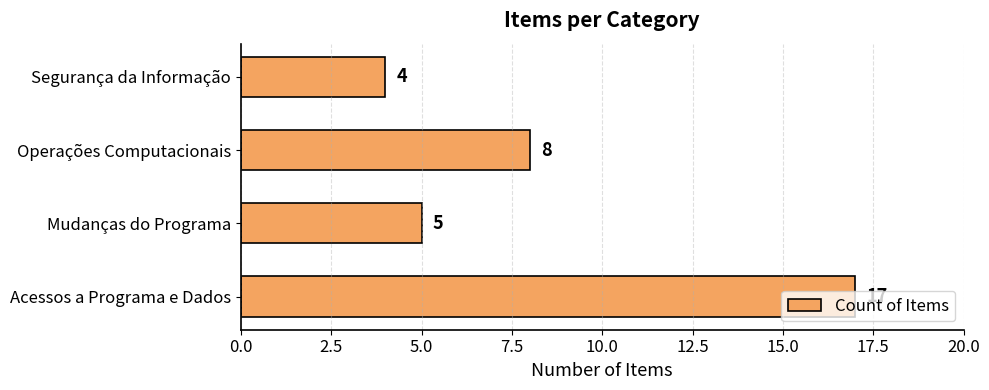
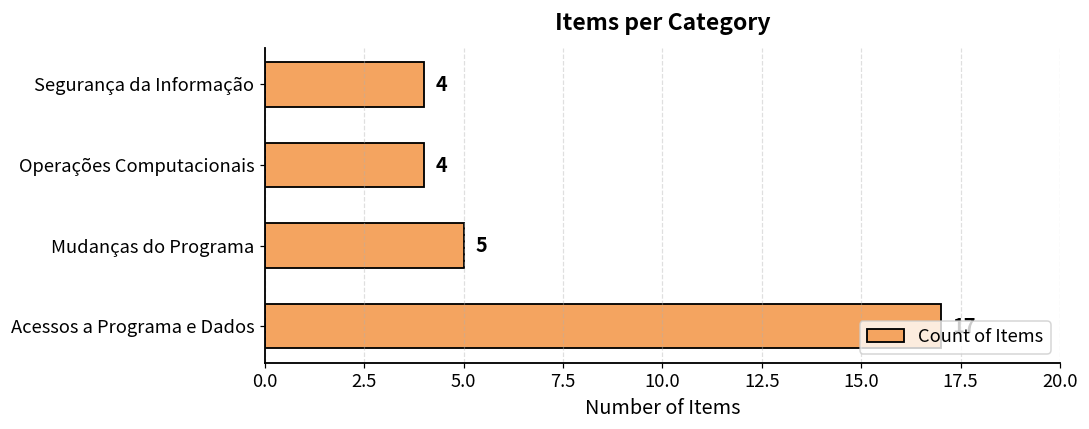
  {
    "Segurança da Informação": 4,
-   "Operações Computacionais": 8,
+   "Operações Computacionais": 4,
    "Mudanças do Programa": 5
  }
